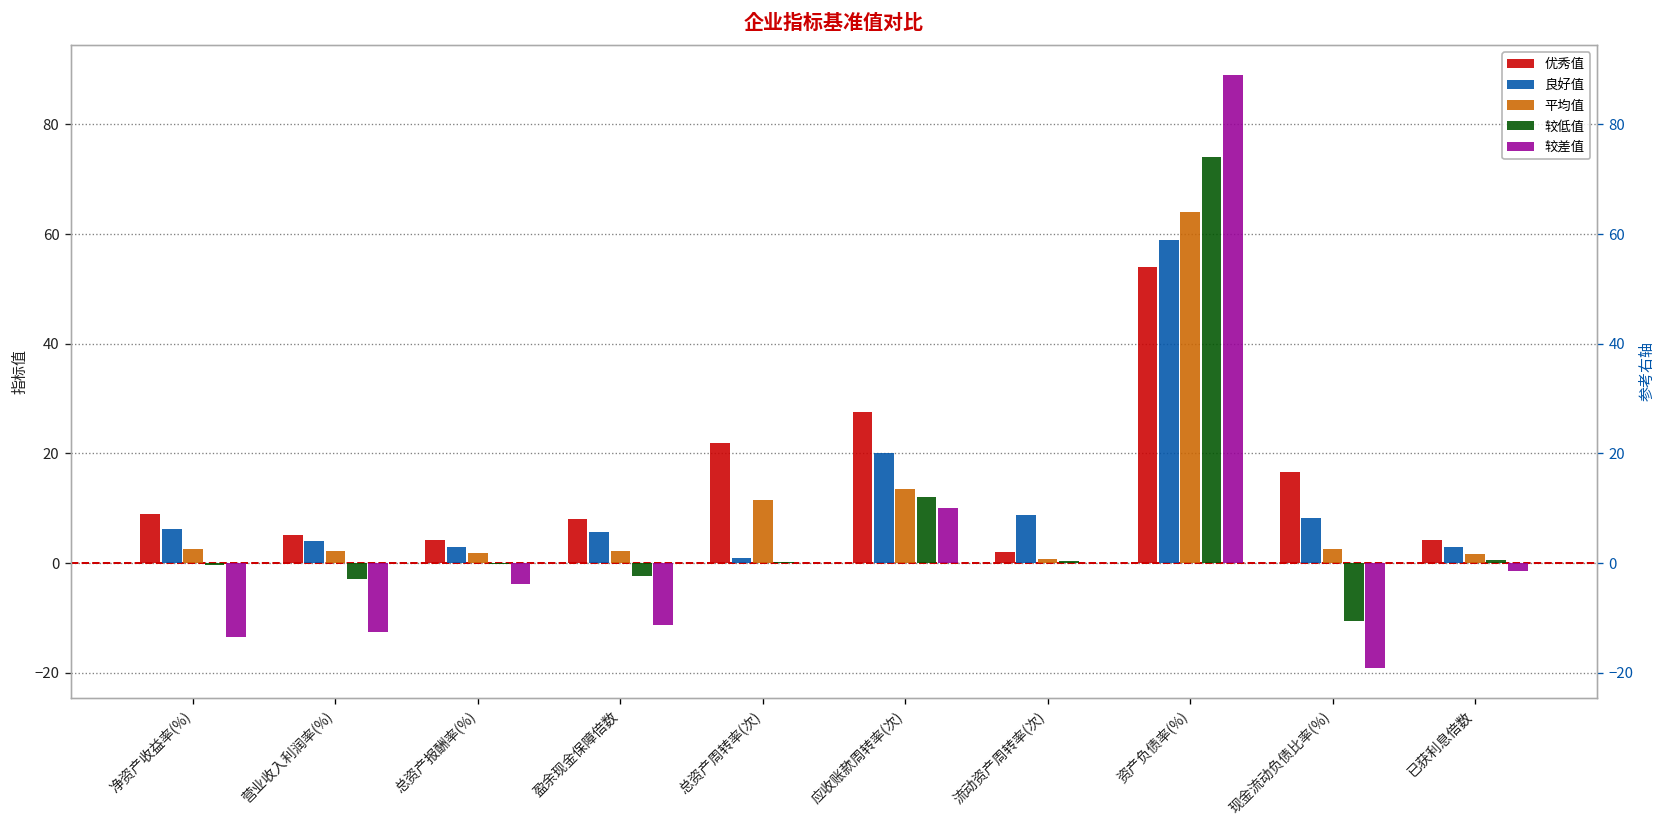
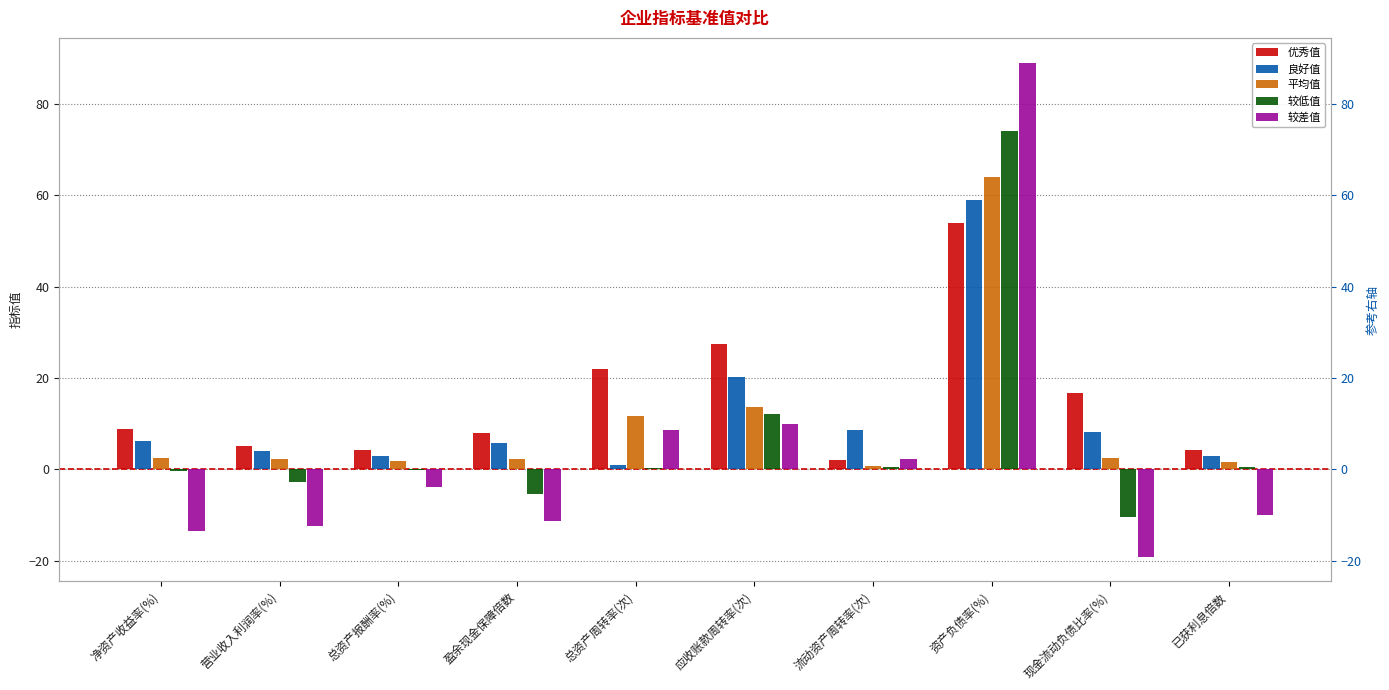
  {
    "优秀值": {
      "净资产收益率(%)": 9,
      "营业收入利润率(%)": 5,
      "总资产报酬率(%)": 4,
      "盈余现金保障倍数": 8,
      "总资产周转率(次)": 22,
      "应收账款周转率(次)": 28,
      "流动资产周转率(次)": 2,
      "资产负债率(%)": 54,
      "现金流动负债比率(%)": 17,
      "已获利息倍数": 4
    },
    "良好值": {
      "净资产收益率(%)": 6,
      "营业收入利润率(%)": 4,
      "总资产报酬率(%)": 3,
      "盈余现金保障倍数": 6,
      "总资产周转率(次)": 1,
      "应收账款周转率(次)": 20,
      "流动资产周转率(次)": 9,
      "资产负债率(%)": 59,
      "现金流动负债比率(%)": 8,
      "已获利息倍数": 3
    },
    "平均值": {
      "净资产收益率(%)": 3,
      "营业收入利润率(%)": 2,
      "总资产报酬率(%)": 2,
      "盈余现金保障倍数": 2,
      "总资产周转率(次)": 12,
      "应收账款周转率(次)": 14,
      "流动资产周转率(次)": 1,
      "资产负债率(%)": 64,
      "现金流动负债比率(%)": 3,
      "已获利息倍数": 2
    },
    "较低值": {
      "营业收入利润率(%)": -3,
-     "盈余现金保障倍数": -2,
+     "盈余现金保障倍数": -5,
      "应收账款周转率(次)": 12,
      "资产负债率(%)": 74,
      "现金流动负债比率(%)": -11,
      "已获利息倍数": 1
    },
    "较差值": {
      "净资产收益率(%)": -13,
      "营业收入利润率(%)": -13,
      "总资产报酬率(%)": -4,
      "盈余现金保障倍数": -11,
-     "总资产周转率(次)": 0,
+     "总资产周转率(次)": 9,
      "应收账款周转率(次)": 10,
-     "流动资产周转率(次)": 0,
+     "流动资产周转率(次)": 2,
      "资产负债率(%)": 89,
      "现金流动负债比率(%)": -19,
-     "已获利息倍数": -1
+     "已获利息倍数": -10
    }
  }
